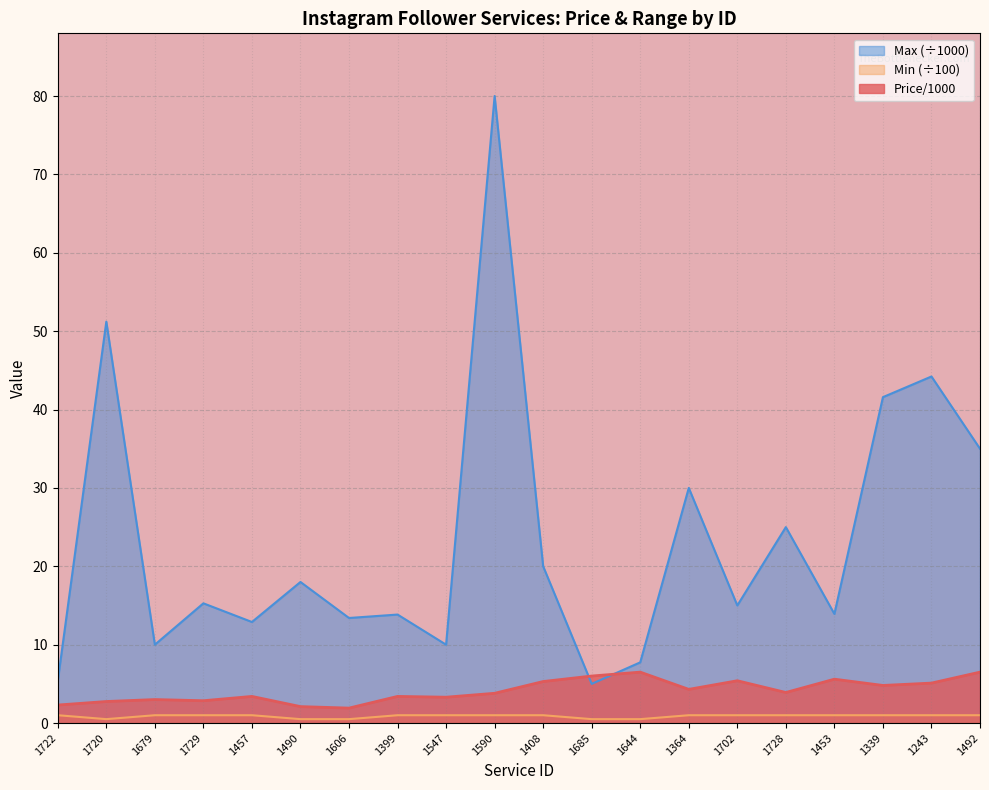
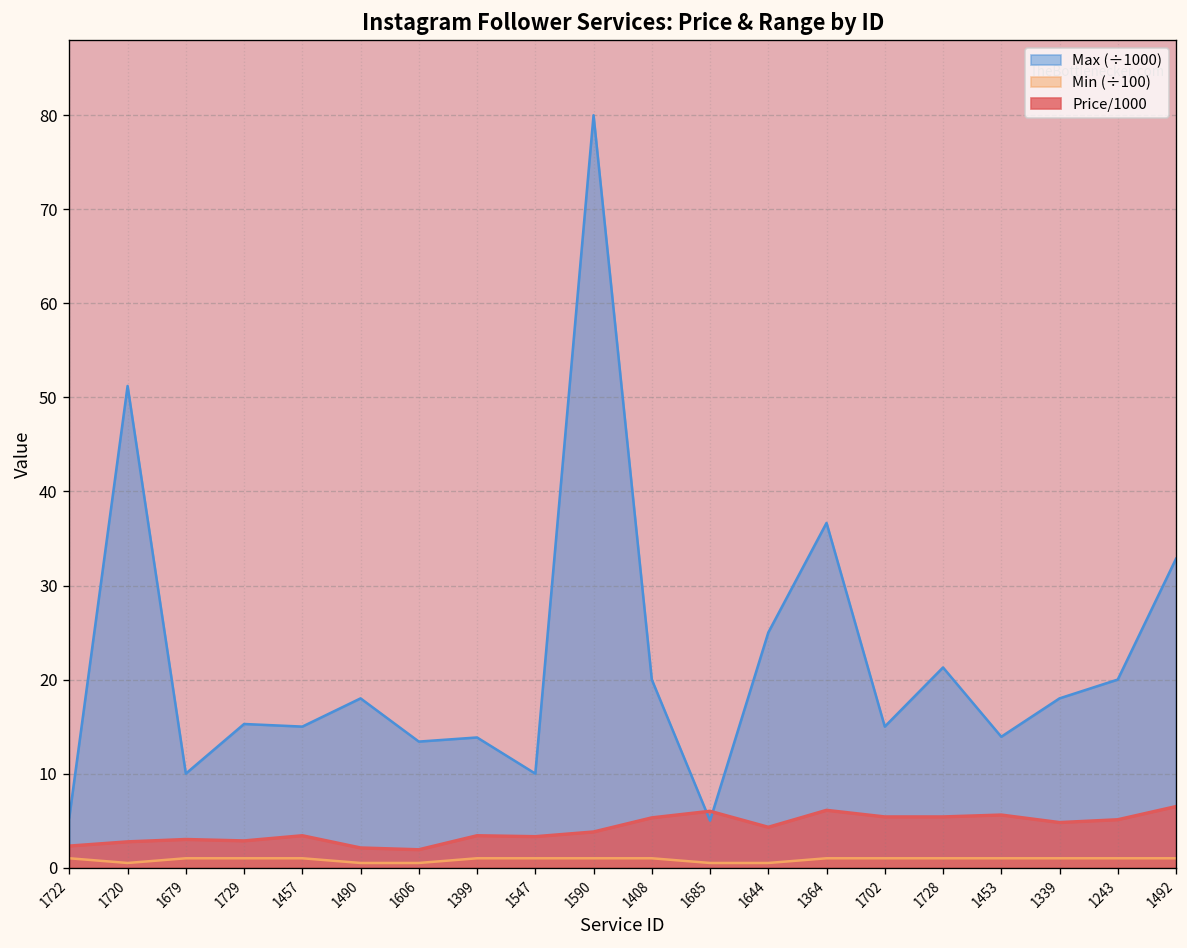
  {
    "Max (÷1000)": {
      "1722": 5,
      "1720": 51,
      "1679": 10,
      "1729": 15,
-     "1457": 13,
+     "1457": 15,
      "1490": 18,
      "1606": 13,
      "1399": 14,
      "1547": 10,
      "1590": 80,
      "1408": 20,
      "1685": 5,
-     "1644": 8,
-     "1364": 30,
+     "1644": 25,
+     "1364": 37,
      "1702": 15,
-     "1728": 25,
+     "1728": 21,
      "1453": 14,
-     "1339": 42,
-     "1243": 44,
-     "1492": 35
+     "1339": 18,
+     "1243": 20,
+     "1492": 33
    },
    "Min (÷100)": {
      "1722": 1,
      "1720": 1,
      "1679": 1,
      "1729": 1,
      "1457": 1,
      "1490": 1,
      "1606": 1,
      "1399": 1,
      "1547": 1,
      "1590": 1,
      "1408": 1,
      "1685": 1,
      "1644": 1,
      "1364": 1,
      "1702": 1,
      "1728": 1,
      "1453": 1,
      "1339": 1,
      "1243": 1,
      "1492": 1
    },
    "Price/1000": {
      "1722": 2,
      "1720": 3,
      "1679": 3,
      "1729": 3,
      "1457": 3,
      "1490": 2,
      "1606": 2,
      "1399": 3,
      "1547": 3,
      "1590": 4,
      "1408": 5,
      "1685": 6,
-     "1644": 7,
-     "1364": 4,
+     "1644": 4,
+     "1364": 6,
      "1702": 5,
-     "1728": 4,
+     "1728": 5,
      "1453": 6,
      "1339": 5,
      "1243": 5,
      "1492": 7
    }
  }
